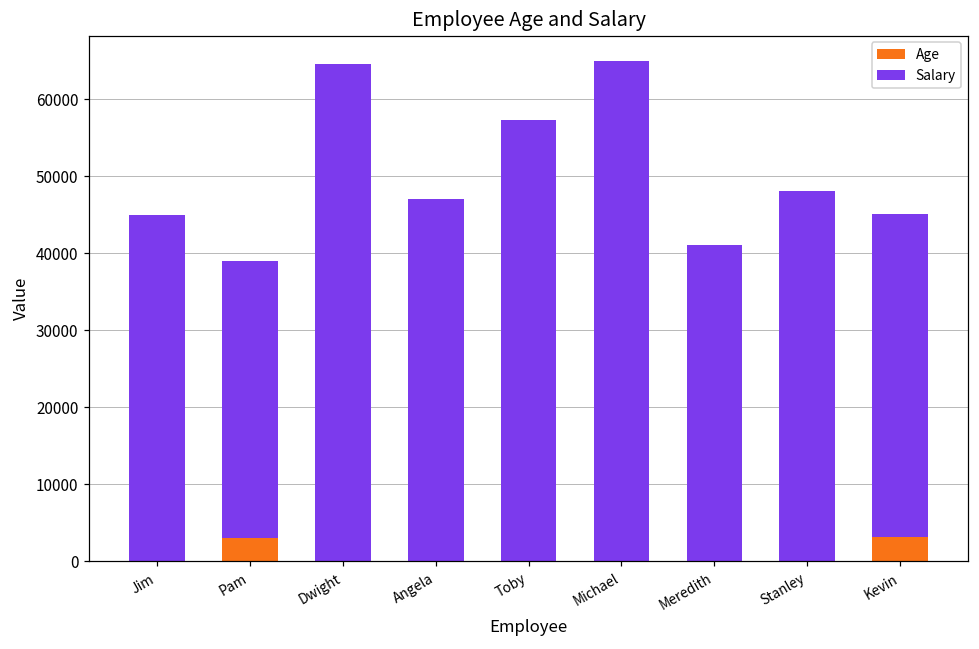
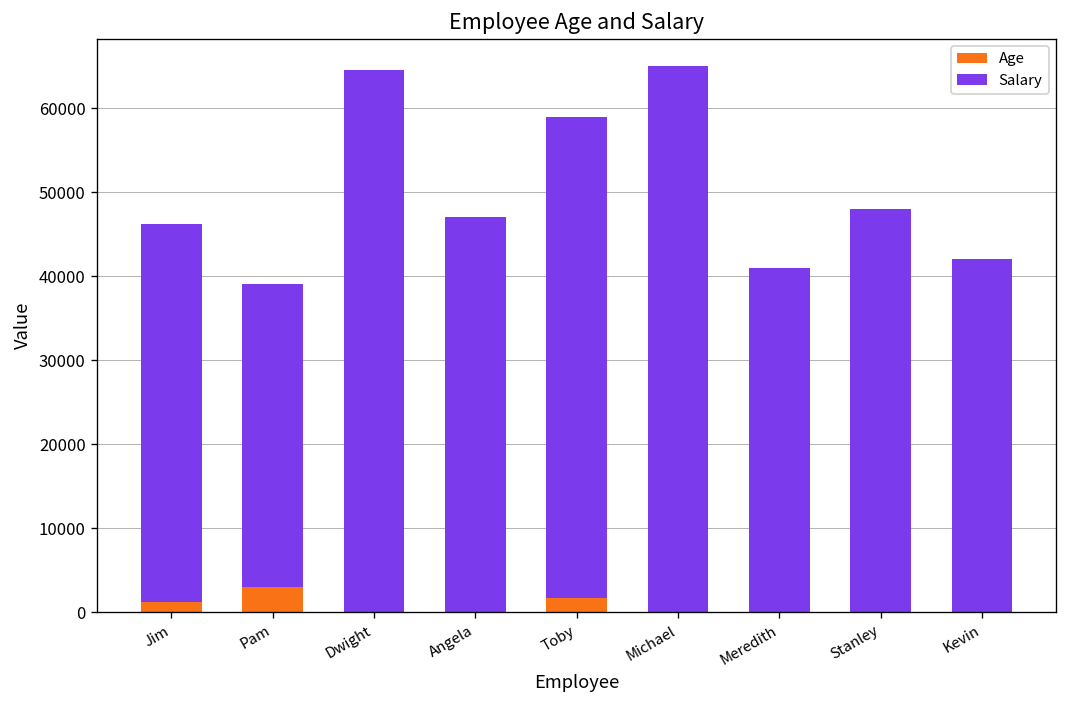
  {
    "Age": {
-     "Jim": 0,
+     "Jim": 1000,
      "Pam": 3000,
-     "Toby": 0,
-     "Kevin": 3000
+     "Toby": 2000,
+     "Kevin": 0
    },
    "Salary": {
      "Jim": 45000,
      "Pam": 36000,
      "Dwight": 65000,
      "Angela": 47000,
      "Toby": 57000,
      "Michael": 65000,
      "Meredith": 41000,
      "Stanley": 48000,
      "Kevin": 42000
    }
  }
